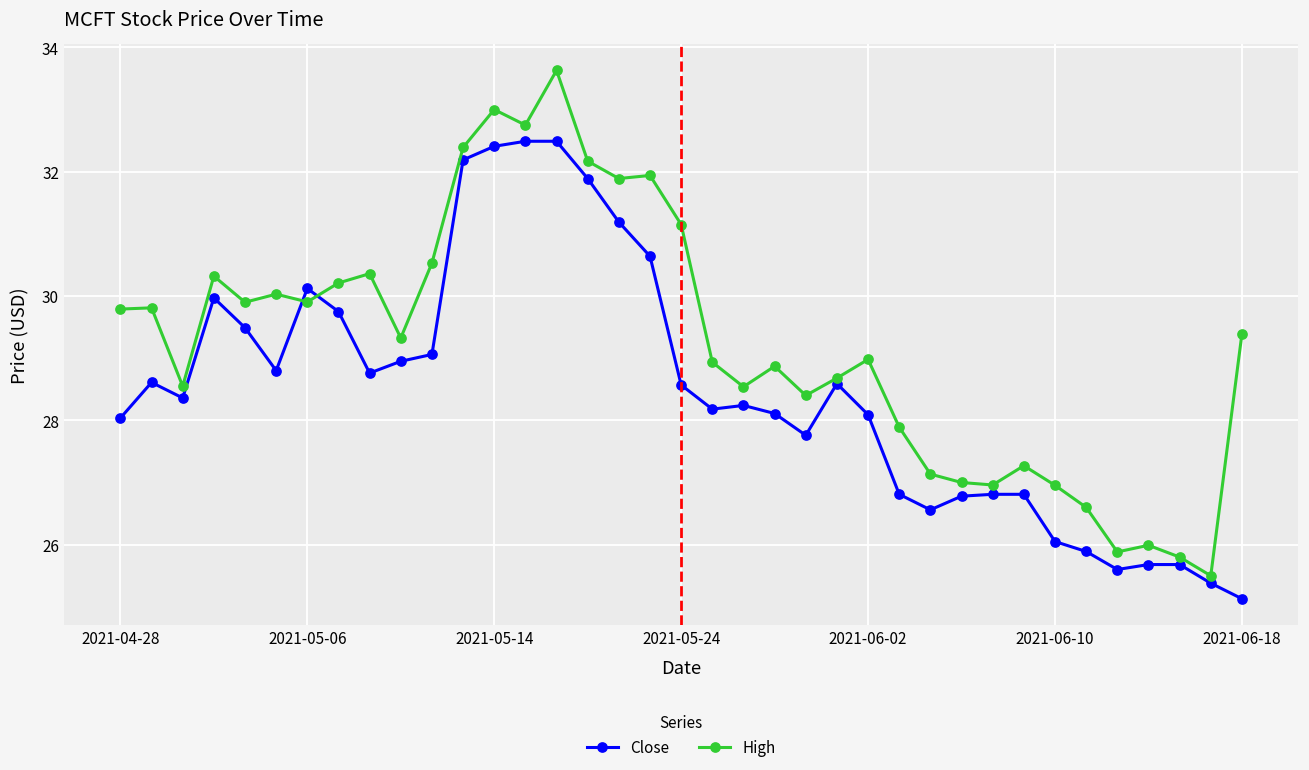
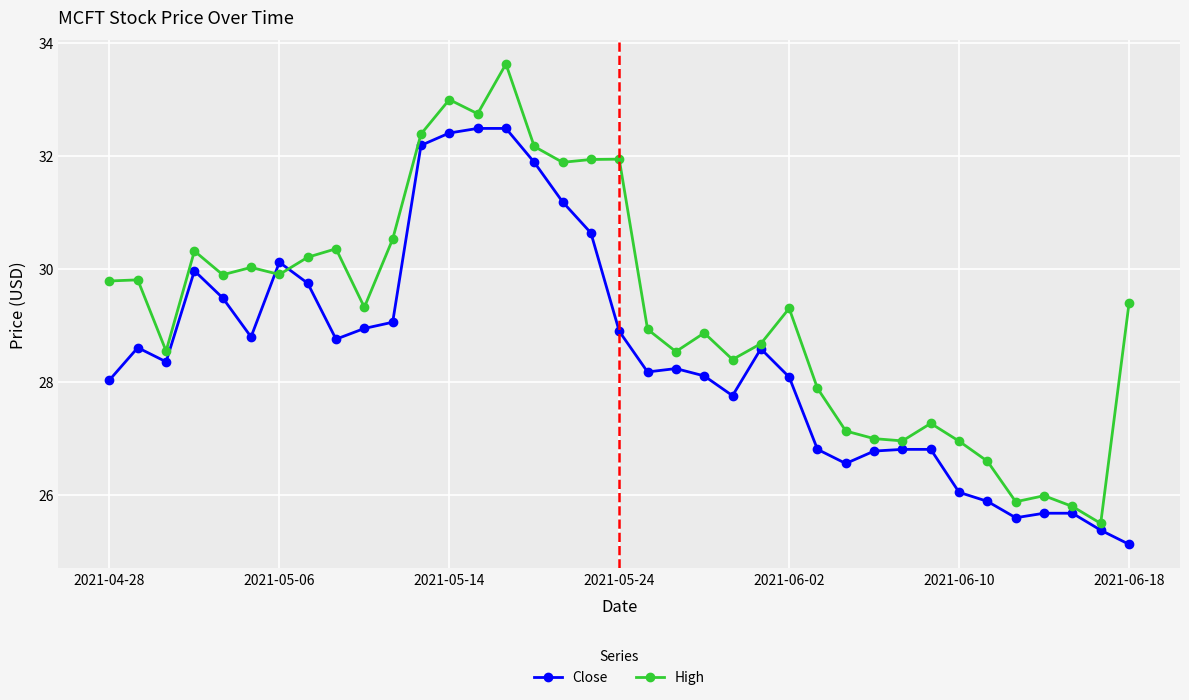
  {
    "Close": {
      "2021-04-28": 28.0,
      "2021-05-06": 30.1,
      "2021-05-14": 32.4,
-     "2021-05-24": 28.6,
+     "2021-05-24": 28.9,
      "2021-06-02": 28.1,
      "2021-06-10": 26.0,
      "2021-06-18": 25.1
    },
    "High": {
      "2021-04-28": 29.8,
      "2021-05-06": 29.9,
      "2021-05-14": 33.0,
-     "2021-05-24": 31.1,
-     "2021-06-02": 29.0,
+     "2021-05-24": 31.9,
+     "2021-06-02": 29.3,
      "2021-06-10": 27.0,
      "2021-06-18": 29.4
    }
  }
